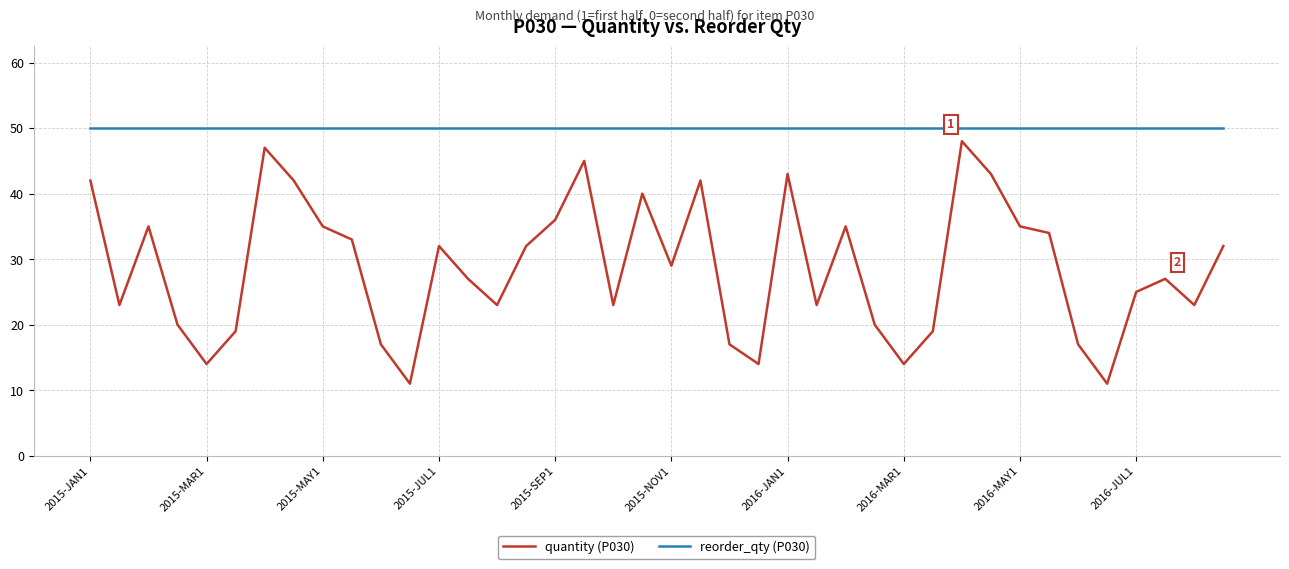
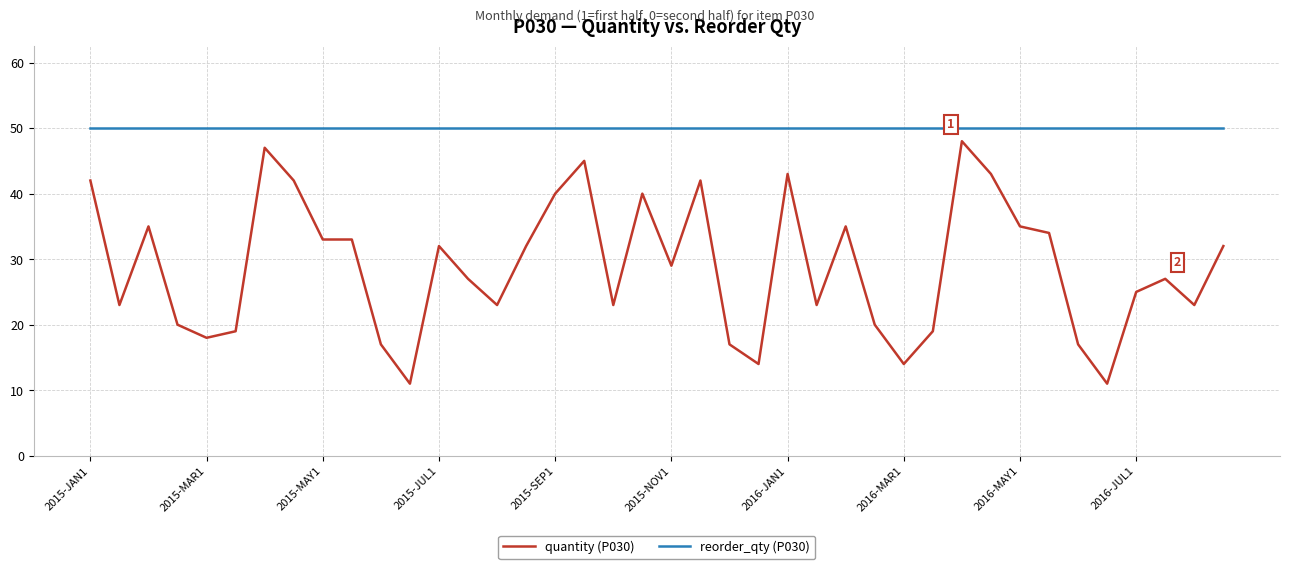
  {
    "quantity (P030)": {
      "2015-JAN1": 42,
-     "2015-MAR1": 14,
-     "2015-MAY1": 35,
+     "2015-MAR1": 18,
+     "2015-MAY1": 33,
      "2015-JUL1": 32,
-     "2015-SEP1": 36,
+     "2015-SEP1": 40,
      "2015-NOV1": 29,
      "2016-JAN1": 43,
      "2016-MAR1": 14,
      "2016-MAY1": 35,
      "2016-JUL1": 25
    },
    "reorder_qty (P030)": {
      "2015-JAN1": 50,
      "2015-MAR1": 50,
      "2015-MAY1": 50,
      "2015-JUL1": 50,
      "2015-SEP1": 50,
      "2015-NOV1": 50,
      "2016-JAN1": 50,
      "2016-MAR1": 50,
      "2016-MAY1": 50,
      "2016-JUL1": 50
    }
  }
